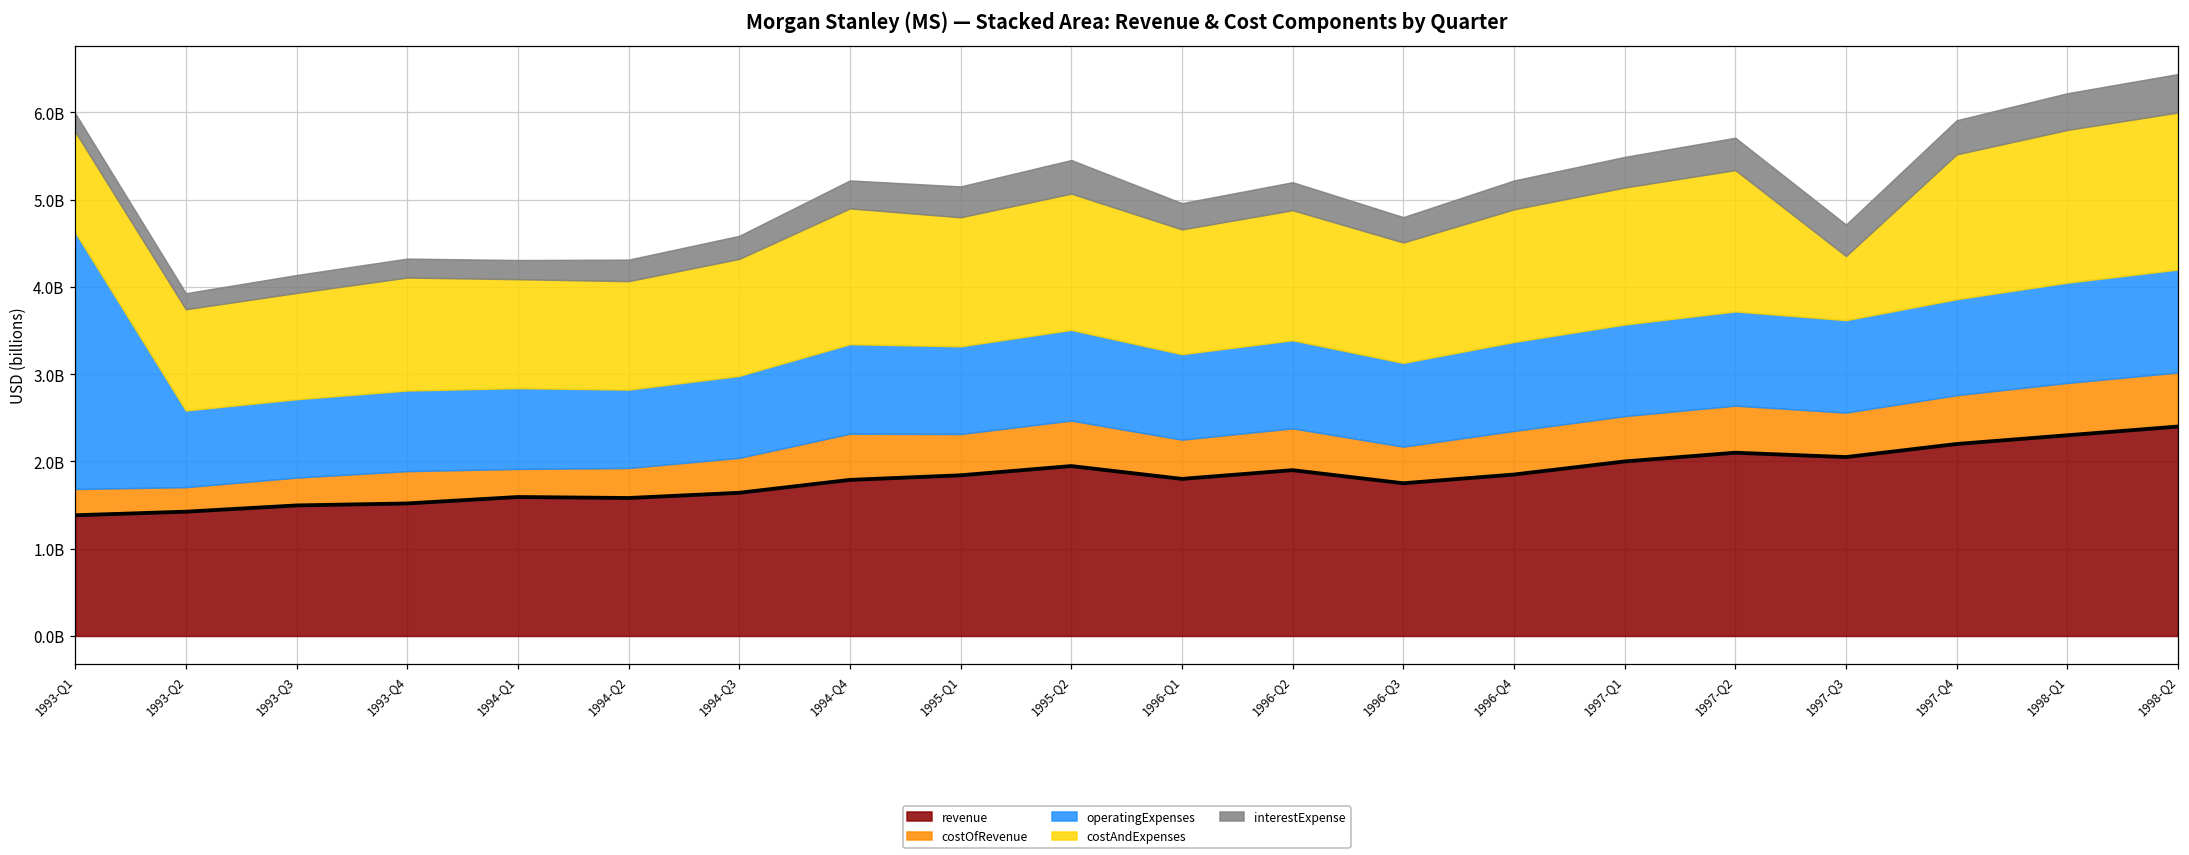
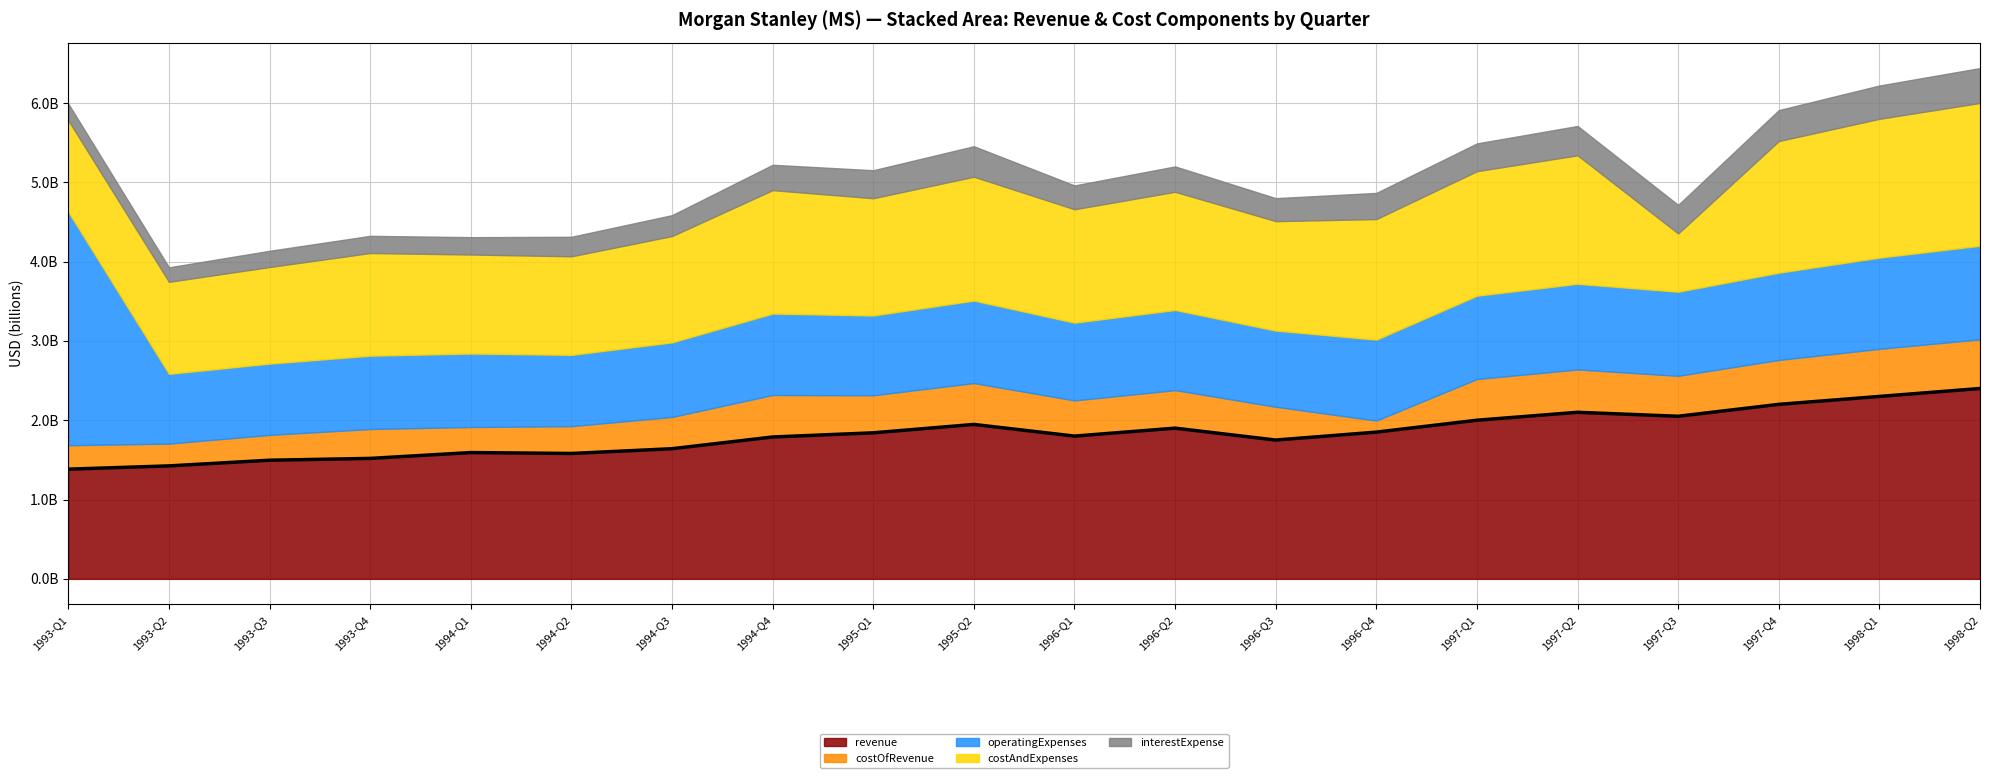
  {
    "revenue": {
      "1993-Q1": 1400000000,
      "1993-Q2": 1400000000,
      "1993-Q3": 1500000000,
      "1993-Q4": 1500000000,
      "1994-Q1": 1600000000,
      "1994-Q2": 1600000000,
      "1994-Q3": 1600000000,
      "1994-Q4": 1800000000,
      "1995-Q1": 1800000000,
      "1995-Q2": 1900000000,
      "1996-Q1": 1800000000,
      "1996-Q2": 1900000000,
      "1996-Q3": 1800000000,
      "1996-Q4": 1900000000,
      "1997-Q1": 2000000000,
      "1997-Q2": 2100000000,
      "1997-Q3": 2100000000,
      "1997-Q4": 2200000000,
      "1998-Q1": 2300000000,
      "1998-Q2": 2400000000
    },
    "costOfRevenue": {
      "1993-Q1": 300000000,
      "1993-Q2": 300000000,
      "1993-Q3": 300000000,
      "1993-Q4": 400000000,
      "1994-Q1": 300000000,
      "1994-Q2": 300000000,
      "1994-Q3": 400000000,
      "1994-Q4": 500000000,
      "1995-Q1": 500000000,
      "1995-Q2": 500000000,
      "1996-Q1": 500000000,
      "1996-Q2": 500000000,
      "1996-Q3": 400000000,
-     "1996-Q4": 500000000,
+     "1996-Q4": 100000000,
      "1997-Q1": 500000000,
      "1997-Q2": 500000000,
      "1997-Q3": 500000000,
      "1997-Q4": 600000000,
      "1998-Q1": 600000000,
      "1998-Q2": 600000000
    },
    "operatingExpenses": {
      "1993-Q1": 2900000000,
      "1993-Q2": 900000000,
      "1993-Q3": 900000000,
      "1993-Q4": 900000000,
      "1994-Q1": 900000000,
      "1994-Q2": 900000000,
      "1994-Q3": 900000000,
      "1994-Q4": 1000000000,
      "1995-Q1": 1000000000,
      "1995-Q2": 1000000000,
      "1996-Q1": 1000000000,
      "1996-Q2": 1000000000,
      "1996-Q3": 1000000000,
      "1996-Q4": 1000000000,
      "1997-Q1": 1100000000,
      "1997-Q2": 1100000000,
      "1997-Q3": 1100000000,
      "1997-Q4": 1100000000,
      "1998-Q1": 1200000000,
      "1998-Q2": 1200000000
    },
    "costAndExpenses": {
      "1993-Q1": 1200000000,
      "1993-Q2": 1200000000,
      "1993-Q3": 1200000000,
      "1993-Q4": 1300000000,
      "1994-Q1": 1200000000,
      "1994-Q2": 1200000000,
      "1994-Q3": 1300000000,
      "1994-Q4": 1600000000,
      "1995-Q1": 1500000000,
      "1995-Q2": 1600000000,
      "1996-Q1": 1400000000,
      "1996-Q2": 1500000000,
      "1996-Q3": 1400000000,
      "1996-Q4": 1500000000,
      "1997-Q1": 1600000000,
      "1997-Q2": 1600000000,
      "1997-Q3": 700000000,
      "1997-Q4": 1700000000,
      "1998-Q1": 1800000000,
      "1998-Q2": 1800000000
    },
    "interestExpense": {
      "1993-Q1": 200000000,
      "1993-Q2": 200000000,
      "1993-Q3": 200000000,
      "1993-Q4": 200000000,
      "1994-Q1": 200000000,
      "1994-Q2": 200000000,
      "1994-Q3": 300000000,
      "1994-Q4": 300000000,
      "1995-Q1": 400000000,
      "1995-Q2": 400000000,
      "1996-Q1": 300000000,
      "1996-Q2": 300000000,
      "1996-Q3": 300000000,
      "1996-Q4": 300000000,
      "1997-Q1": 400000000,
      "1997-Q2": 400000000,
      "1997-Q3": 400000000,
      "1997-Q4": 400000000,
      "1998-Q1": 400000000,
      "1998-Q2": 400000000
    }
  }
